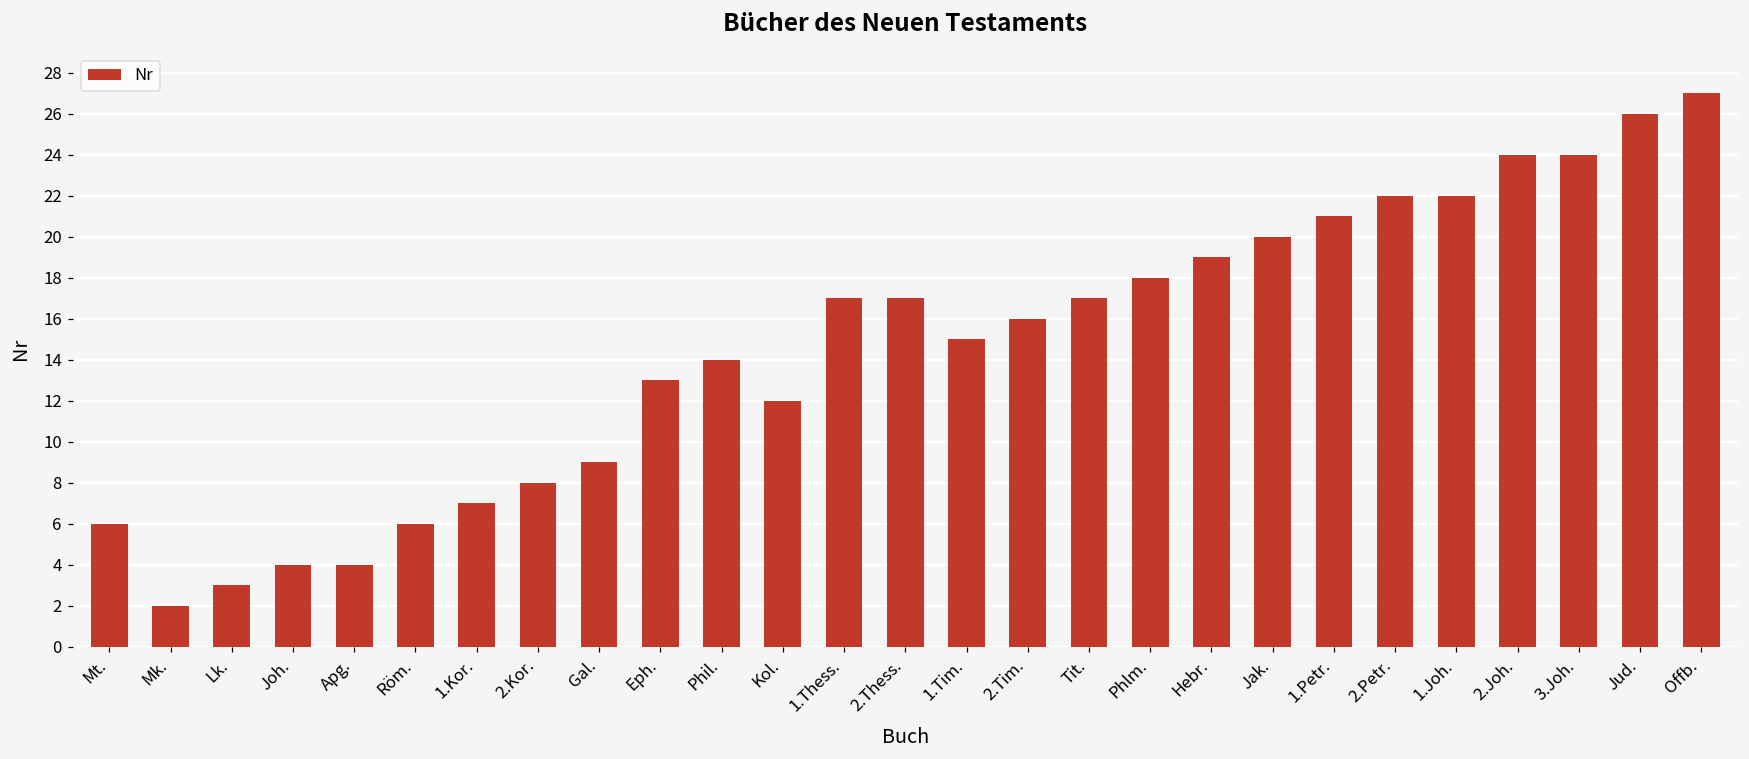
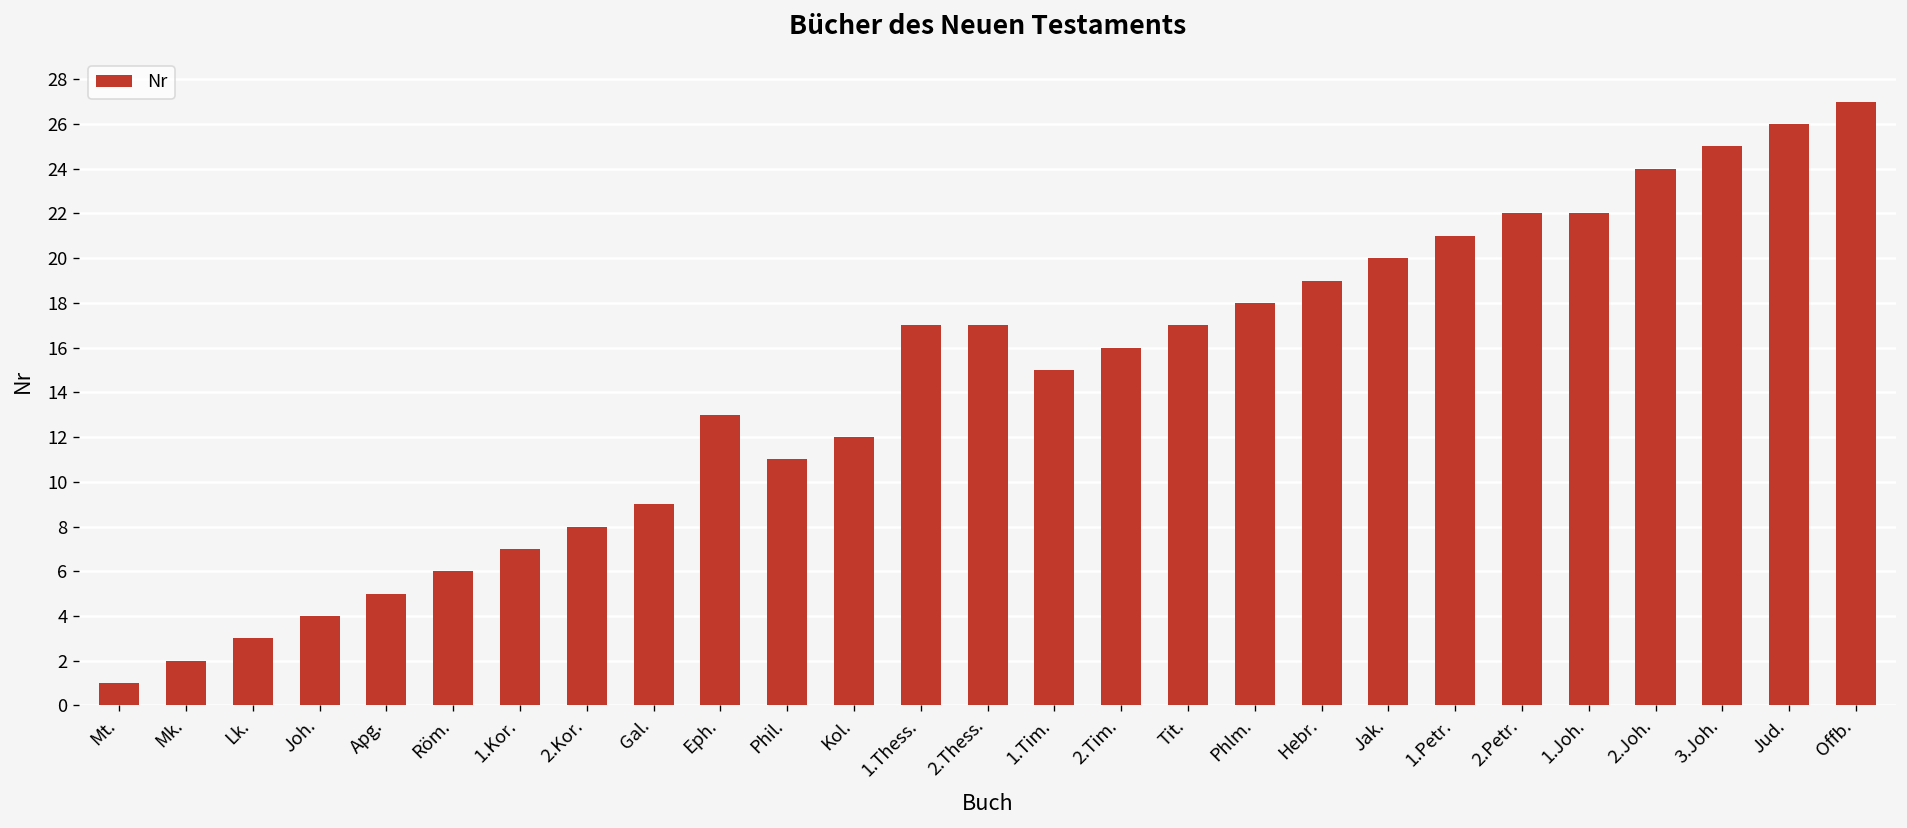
  {
-   "Mt.": 6,
+   "Mt.": 1,
    "Mk.": 2,
    "Lk.": 3,
    "Joh.": 4,
-   "Apg.": 4,
+   "Apg.": 5,
    "Röm.": 6,
    "1.Kor.": 7,
    "2.Kor.": 8,
    "Gal.": 9,
    "Eph.": 13,
-   "Phil.": 14,
+   "Phil.": 11,
    "Kol.": 12,
    "1.Thess.": 17,
    "2.Thess.": 17,
    "1.Tim.": 15,
    "2.Tim.": 16,
    "Tit.": 17,
    "Phlm.": 18,
    "Hebr.": 19,
    "Jak.": 20,
    "1.Petr.": 21,
    "2.Petr.": 22,
    "1.Joh.": 22,
    "2.Joh.": 24,
-   "3.Joh.": 24,
+   "3.Joh.": 25,
    "Jud.": 26,
    "Offb.": 27
  }
